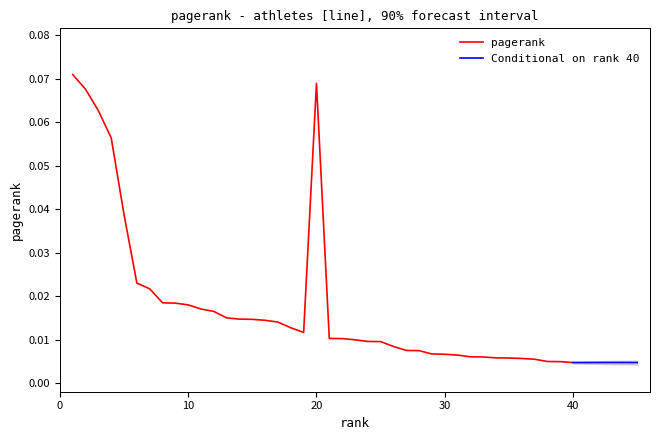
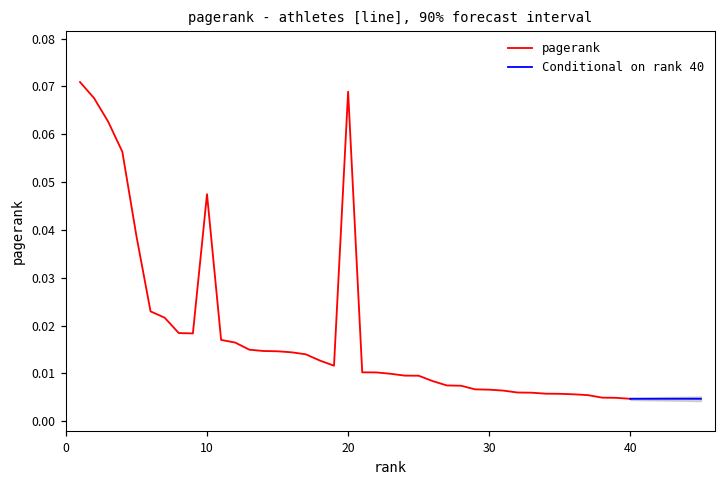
  {
    "pagerank": {
-     "10": 0.018,
+     "10": 0.047,
      "20": 0.069,
      "30": 0.007
    }
  }
